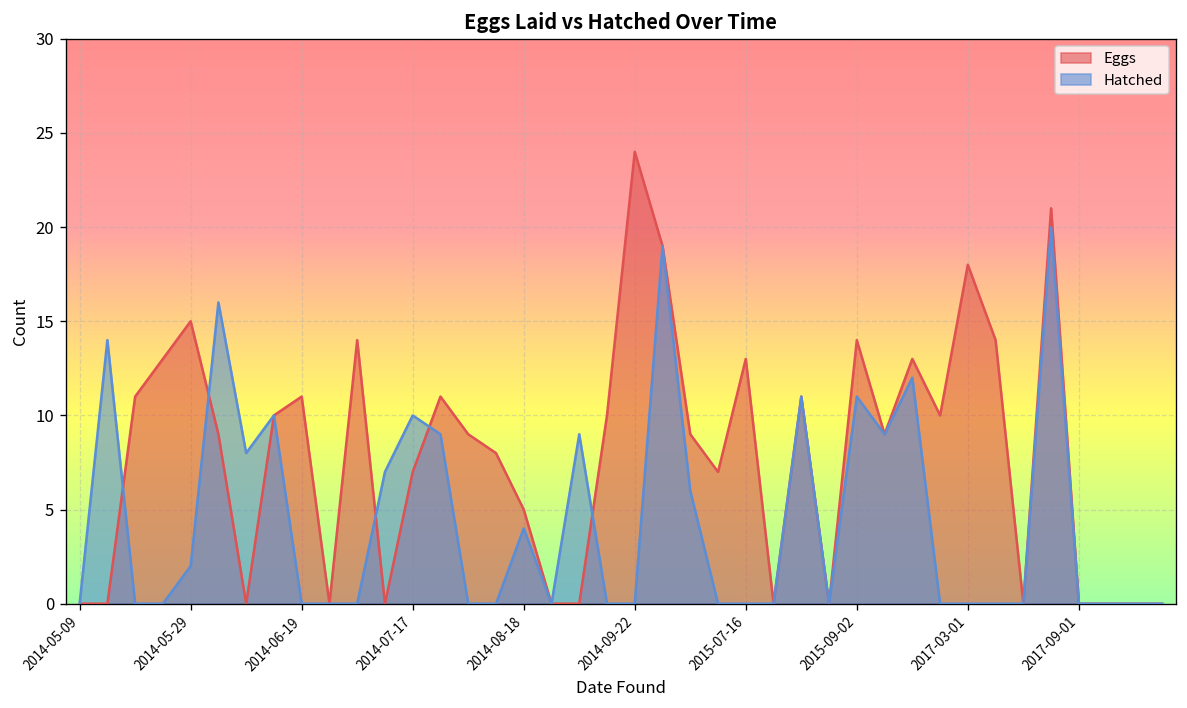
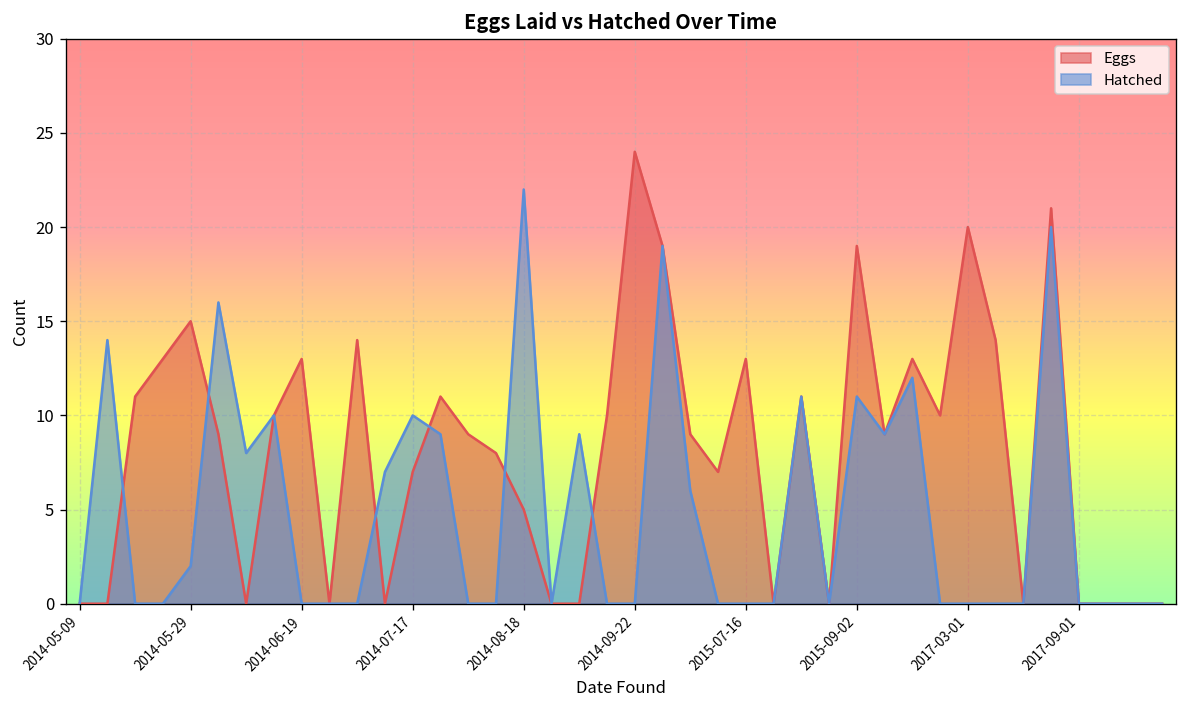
  {
    "Eggs": {
      "2014-05-29": 15,
-     "2014-06-19": 11,
+     "2014-06-19": 13,
      "2014-07-17": 7,
      "2014-08-18": 5,
      "2014-09-22": 24,
-     "2015-09-02": 14,
-     "2017-03-01": 18
+     "2015-09-02": 19,
+     "2017-03-01": 20
    },
    "Hatched": {
      "2014-05-29": 2,
      "2014-06-19": 0,
      "2014-07-17": 10,
-     "2014-08-18": 4,
+     "2014-08-18": 22,
      "2014-09-22": 0,
      "2015-09-02": 11,
      "2017-03-01": 0
    }
  }
